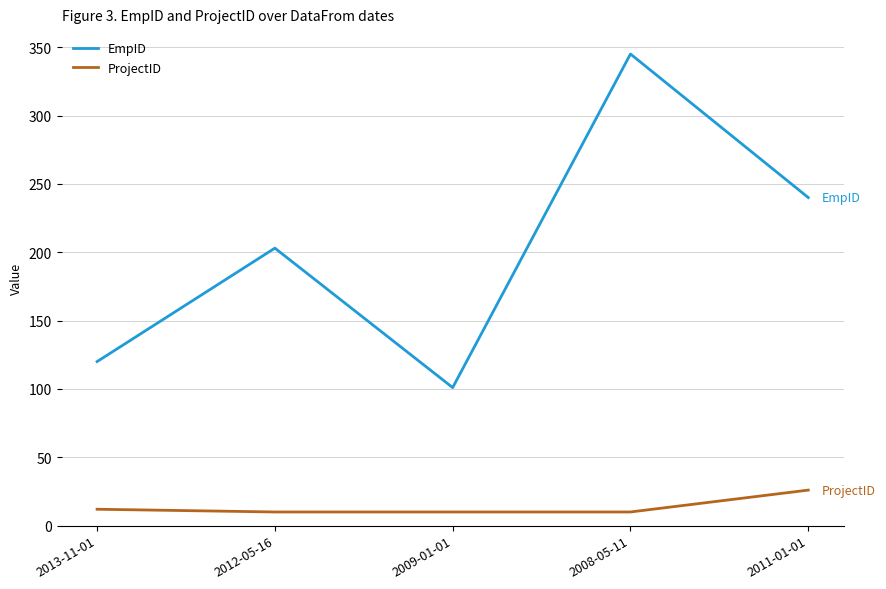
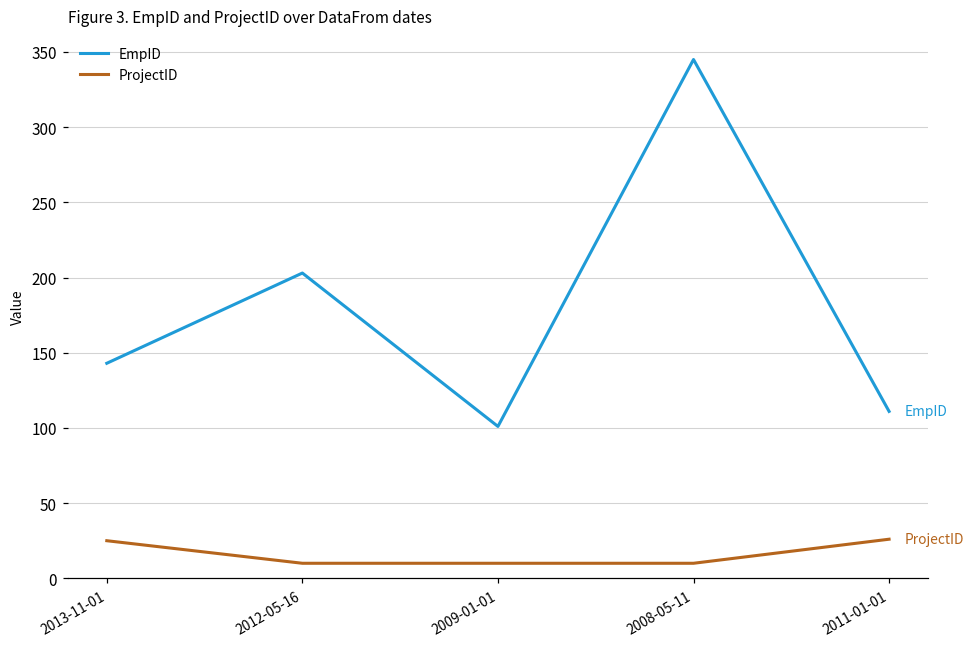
  {
    "EmpID": {
-     "2013-11-01": 120,
+     "2013-11-01": 143,
      "2012-05-16": 203,
      "2009-01-01": 101,
      "2008-05-11": 345,
-     "2011-01-01": 240
+     "2011-01-01": 111
    },
    "ProjectID": {
-     "2013-11-01": 12,
+     "2013-11-01": 25,
      "2012-05-16": 10,
      "2009-01-01": 10,
      "2008-05-11": 10,
      "2011-01-01": 26
    }
  }
